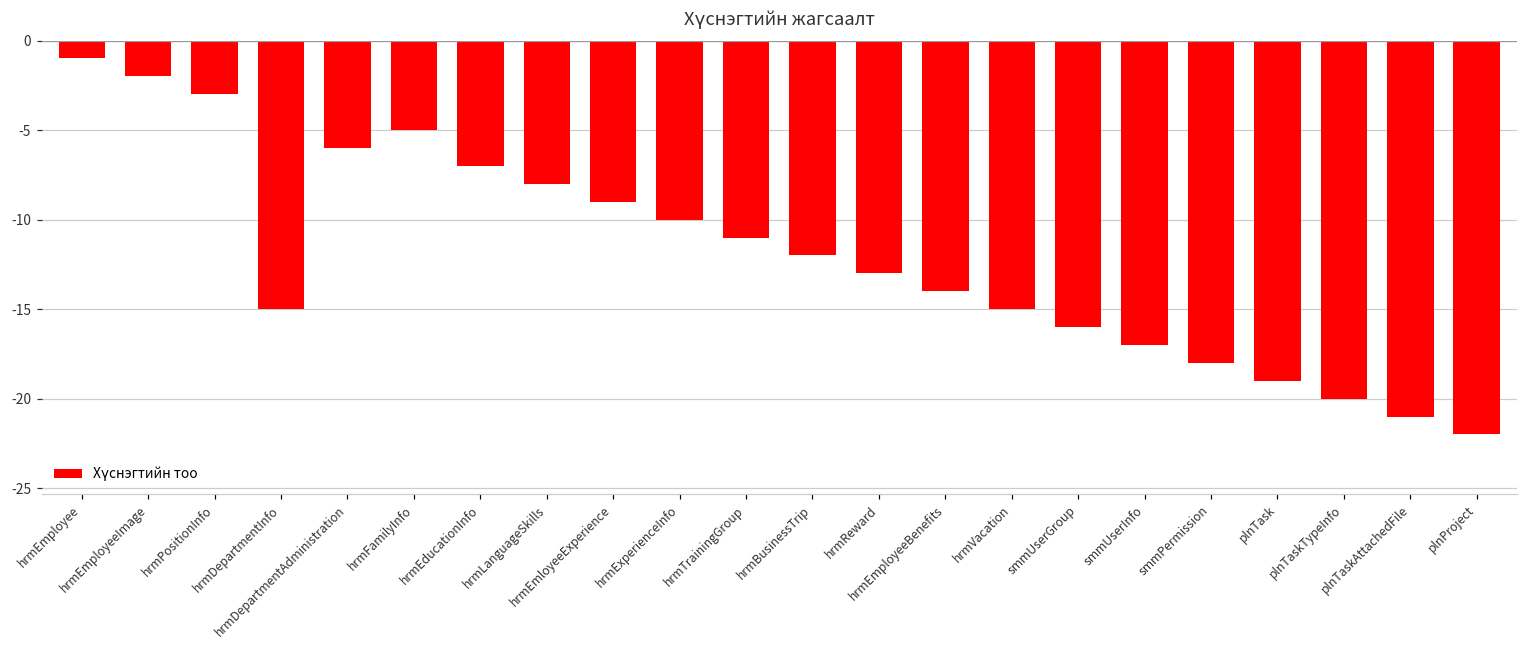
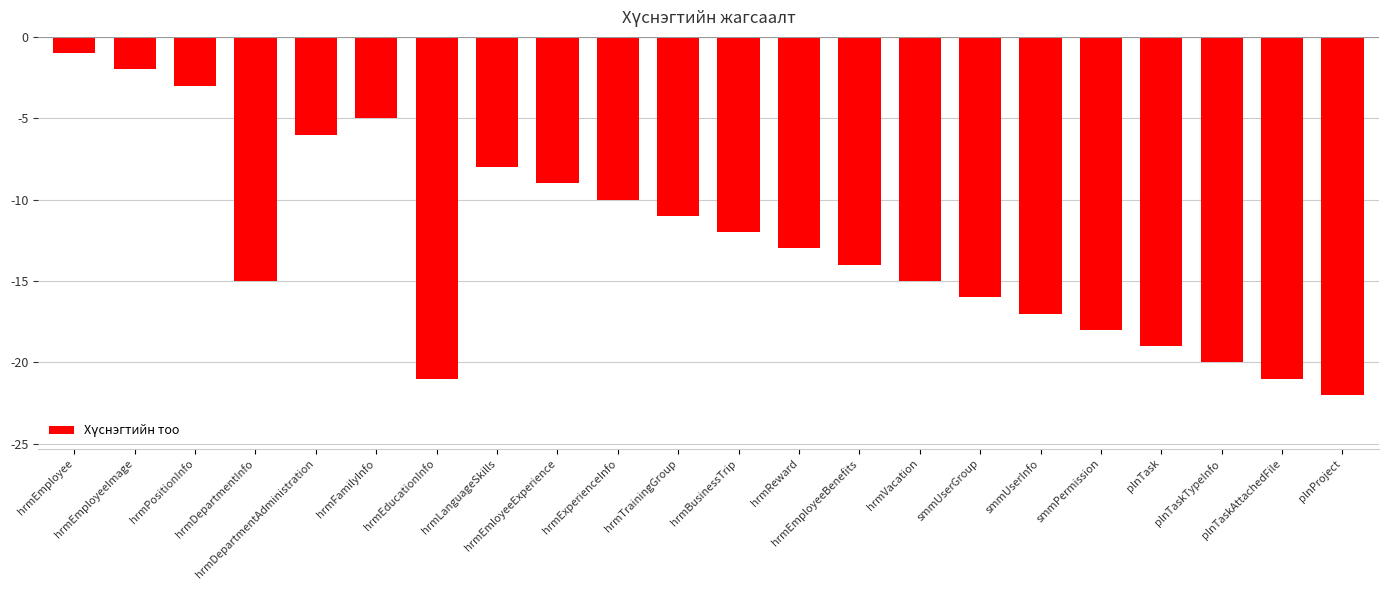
  {
    "hrmEmployee": -1.0,
    "hrmEmployeeImage": -2.0,
    "hrmPositionInfo": -3.0,
    "hrmDepartmentInfo": -15.0,
    "hrmDepartmentAdministration": -6.0,
    "hrmFamilyInfo": -5.0,
-   "hrmEducationInfo": -7.0,
+   "hrmEducationInfo": -21.0,
    "hrmLanguageSkills": -8.0,
    "hrmEmloyeeExperience": -9.0,
    "hrmExperienceInfo": -10.0,
    "hrmTrainingGroup": -11.0,
    "hrmBusinessTrip": -12.0,
    "hrmReward": -13.0,
    "hrmEmployeeBenefits": -14.0,
    "hrmVacation": -15.0,
    "smmUserGroup": -16.0,
    "smmUserInfo": -17.0,
    "smmPermission": -18.0,
    "plnTask": -19.0,
    "plnTaskTypeInfo": -20.0,
    "plnTaskAttachedFile": -21.0,
    "plnProject": -22.0
  }
